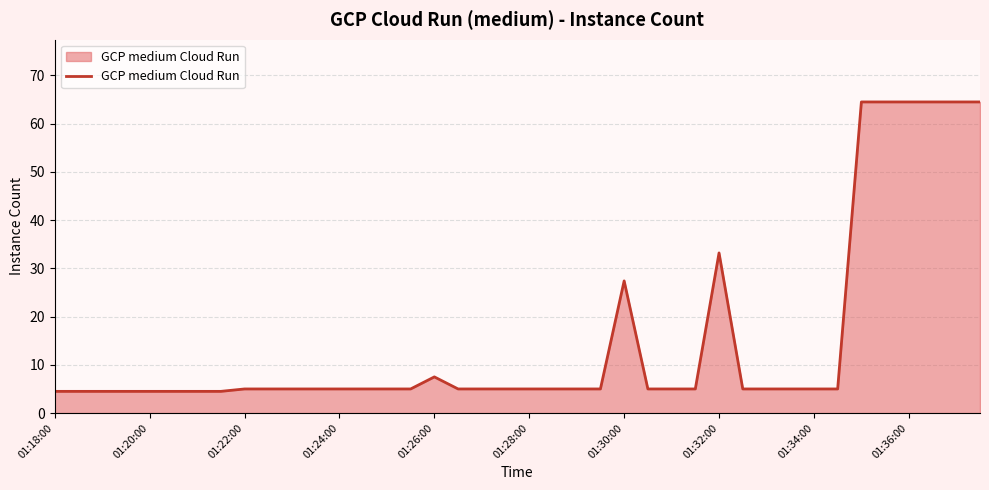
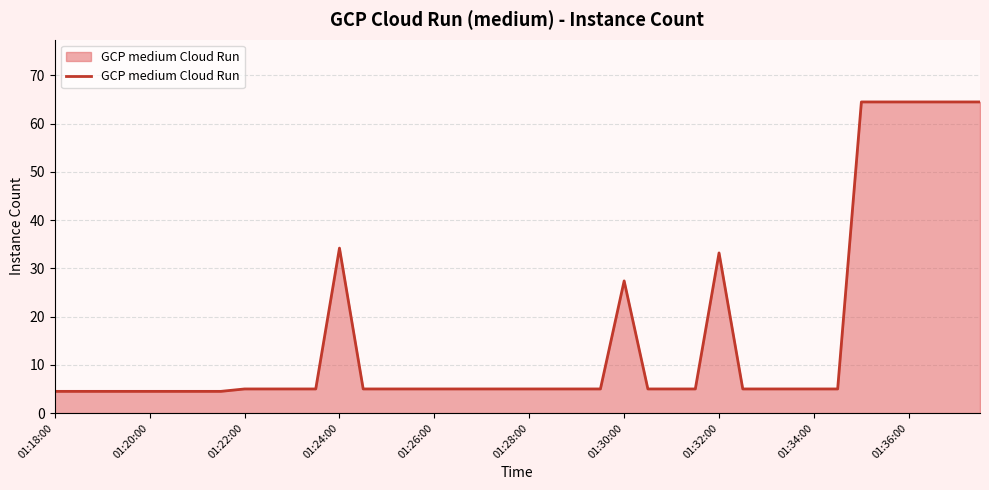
  {
    "01:18:00": 5,
    "01:20:00": 5,
    "01:22:00": 5,
-   "01:24:00": 5,
-   "01:26:00": 8,
+   "01:24:00": 34,
+   "01:26:00": 5,
    "01:28:00": 5,
    "01:30:00": 27,
    "01:32:00": 33,
    "01:34:00": 5,
    "01:36:00": 65
  }
